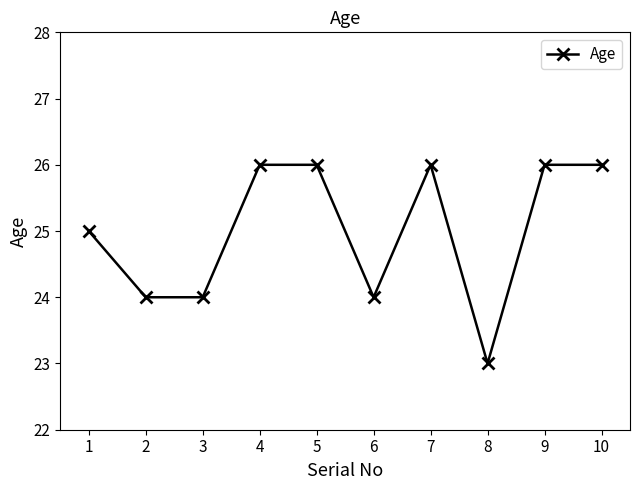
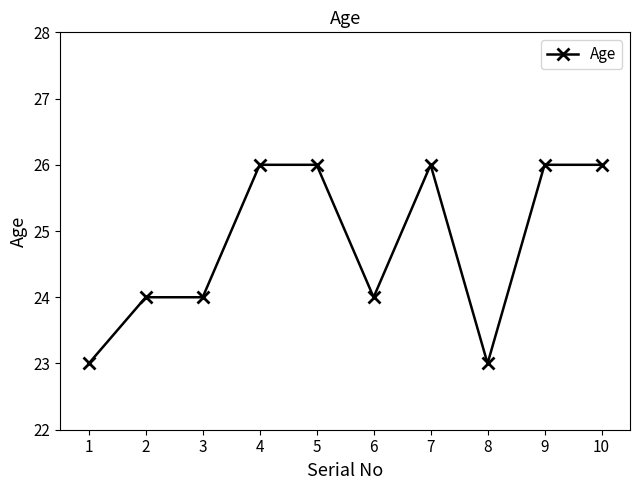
  {
-   "1": 25,
+   "1": 23,
    "2": 24,
    "3": 24,
    "4": 26,
    "5": 26,
    "6": 24,
    "7": 26,
    "8": 23,
    "9": 26,
    "10": 26
  }
